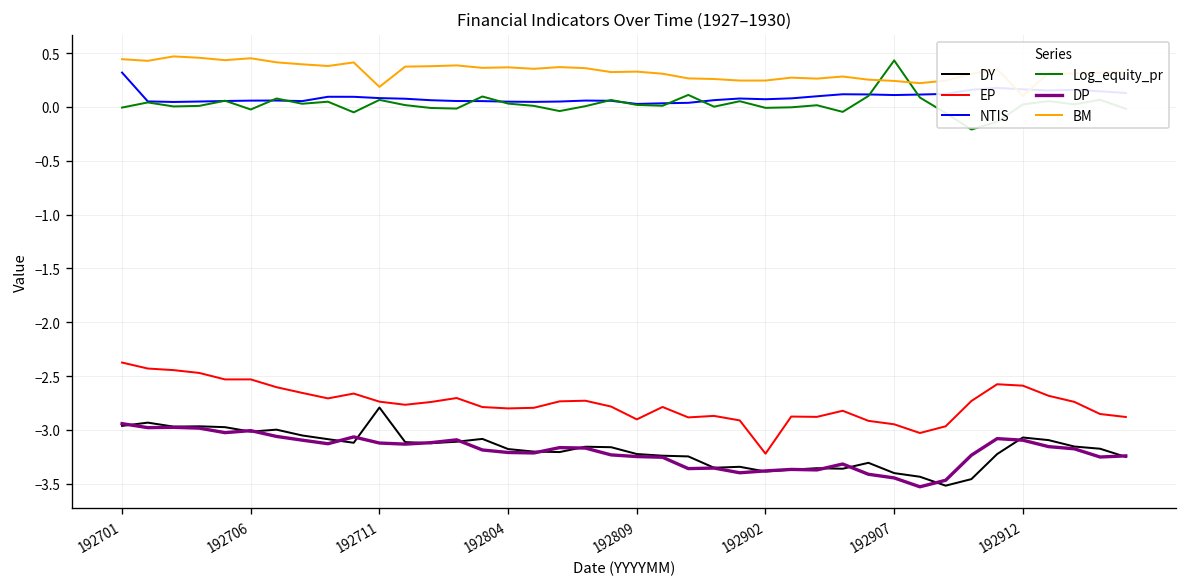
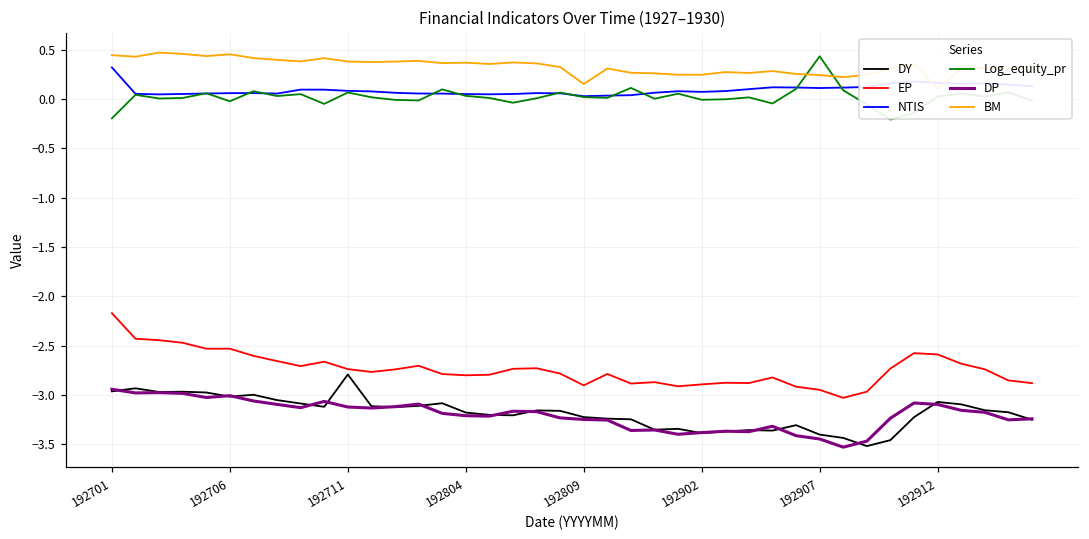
  {
    "DY": {
      "192711": -2.8,
      "192804": -3.2,
      "192907": -3.4
    },
    "EP": {
-     "192701": -2.4,
+     "192701": -2.2,
      "192706": -2.5,
      "192711": -2.7,
      "192804": -2.8,
      "192809": -2.9,
-     "192902": -3.2,
+     "192902": -2.9,
      "192907": -2.9,
      "192912": -2.6
    },
    "NTIS": {
      "192701": 0.3,
      "192706": 0.1,
      "192902": 0.1,
      "192907": 0.1
    },
    "Log_equity_pr": {
-     "192701": 0.0,
+     "192701": -0.2,
      "192706": 0.0,
      "192902": 0.0,
      "192907": 0.4
    },
    "DP": {
      "192711": -3.1,
      "192804": -3.2,
      "192907": -3.4
    },
    "BM": {
      "192701": 0.4,
      "192706": 0.5,
-     "192711": 0.2,
+     "192711": 0.4,
      "192804": 0.4,
-     "192809": 0.3,
+     "192809": 0.2,
      "192902": 0.2,
      "192907": 0.2
    }
  }
